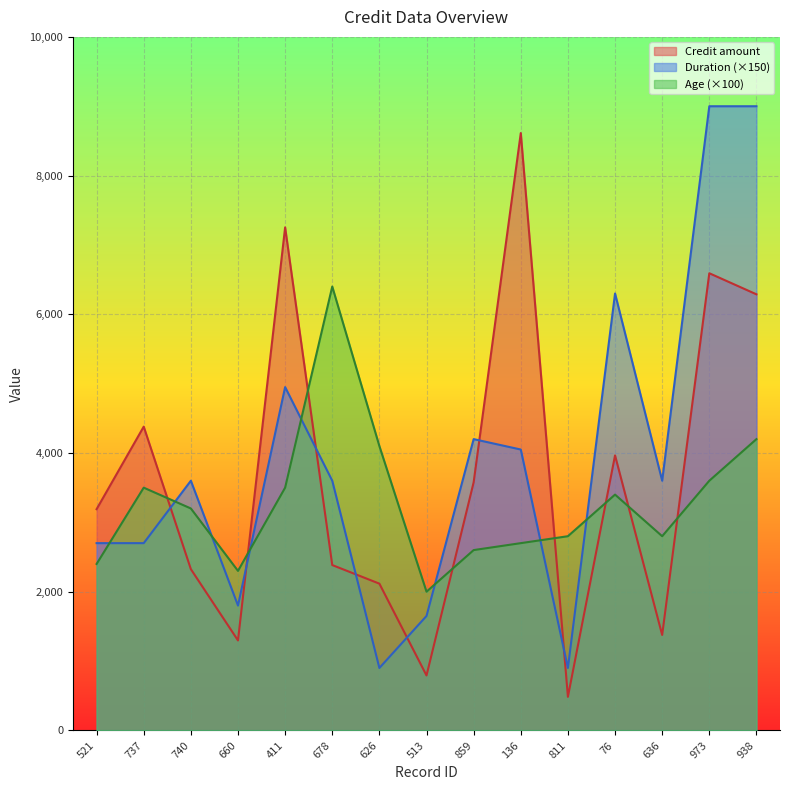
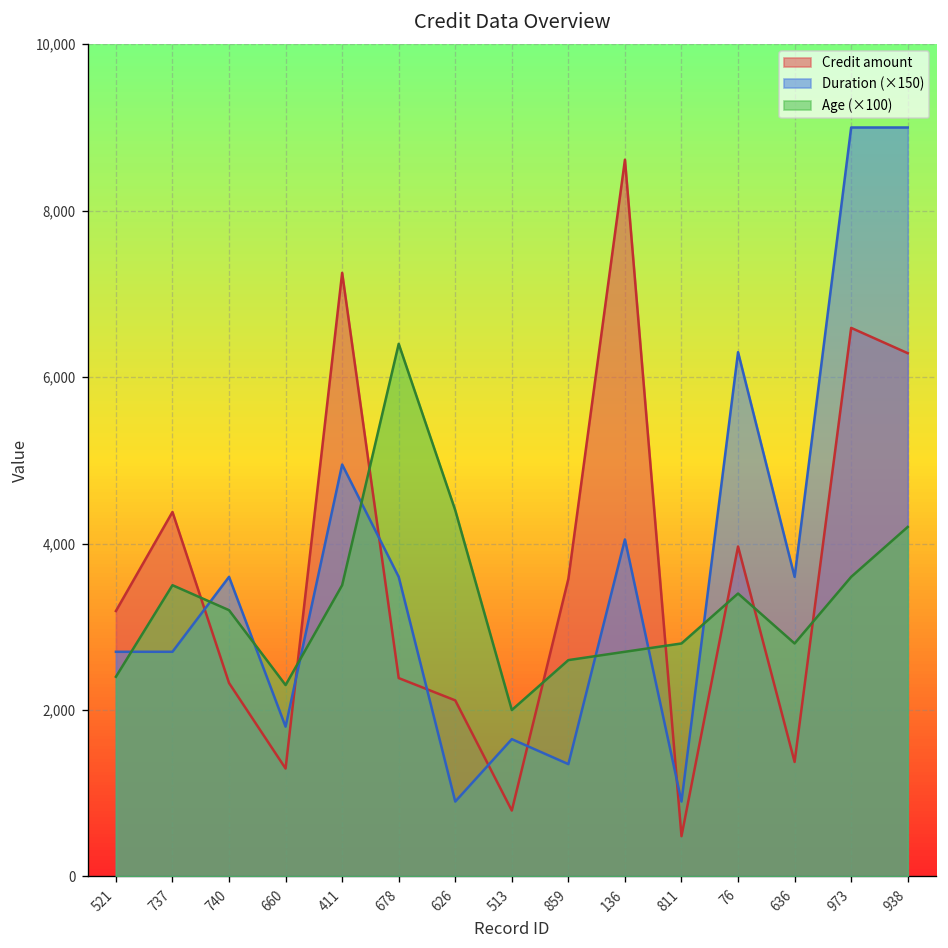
  {
    "Credit amount": {
      "521": "3,200",
      "737": "4,400",
      "740": "2,300",
      "660": "1,300",
      "411": "7,300",
      "678": "2,400",
      "626": "2,100",
      "513": "800",
      "859": "3,600",
      "136": "8,600",
      "811": "500",
      "76": "4,000",
      "636": "1,400",
      "973": "6,600",
      "938": "6,300"
    },
    "Duration (×150)": {
      "521": "2,700",
      "737": "2,700",
      "740": "3,600",
      "660": "1,800",
      "411": "5,000",
      "678": "3,600",
      "626": "900",
      "513": "1,700",
-     "859": "4,200",
+     "859": "1,400",
      "136": "4,100",
      "811": "900",
      "76": "6,300",
      "636": "3,600",
      "973": "9,000",
      "938": "9,000"
    },
    "Age (×100)": {
      "521": "2,400",
      "737": "3,500",
      "740": "3,200",
      "660": "2,300",
      "411": "3,500",
      "678": "6,400",
-     "626": "4,100",
+     "626": "4,400",
      "513": "2,000",
      "859": "2,600",
      "136": "2,700",
      "811": "2,800",
      "76": "3,400",
      "636": "2,800",
      "973": "3,600",
      "938": "4,200"
    }
  }
